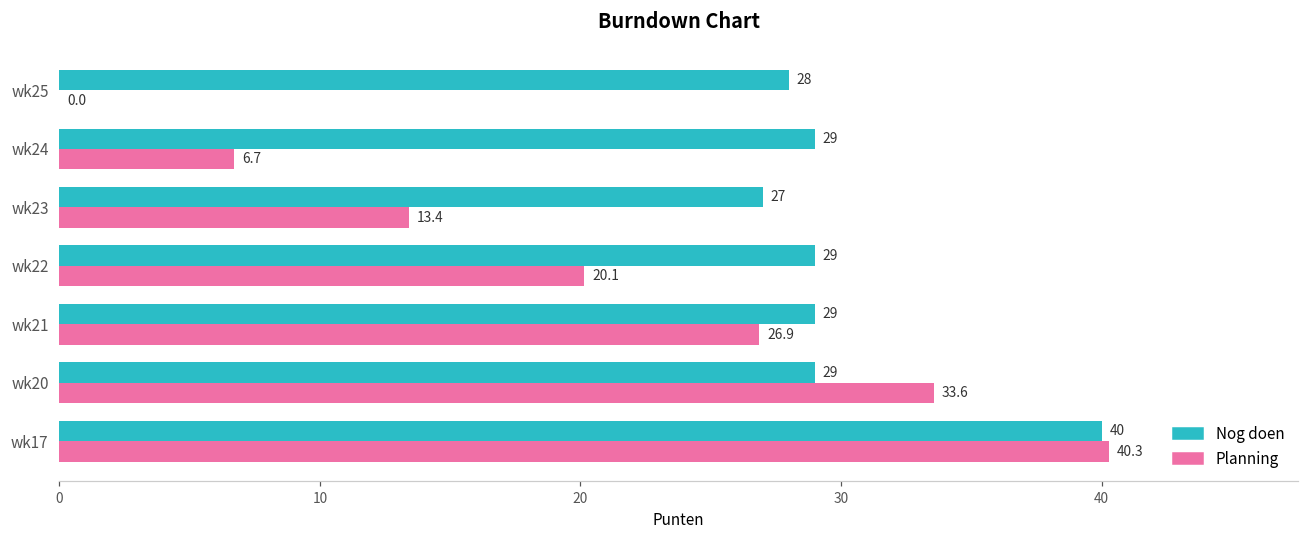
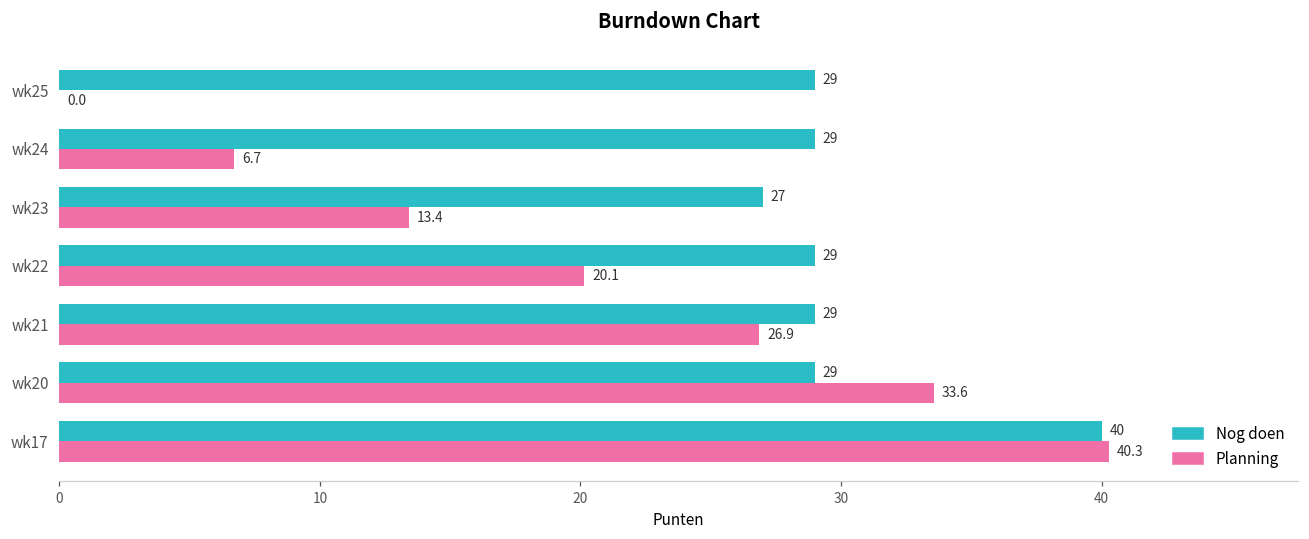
  {
    "Nog doen": {
-     "wk25": 28,
+     "wk25": 29,
      "wk24": 29,
      "wk23": 27,
      "wk22": 29,
      "wk21": 29,
      "wk20": 29,
      "wk17": 40
    },
    "Planning": {
      "wk25": 0.0,
      "wk24": 6.7,
      "wk23": 13.4,
      "wk22": 20.1,
      "wk21": 26.9,
      "wk20": 33.6,
      "wk17": 40.3
    }
  }
